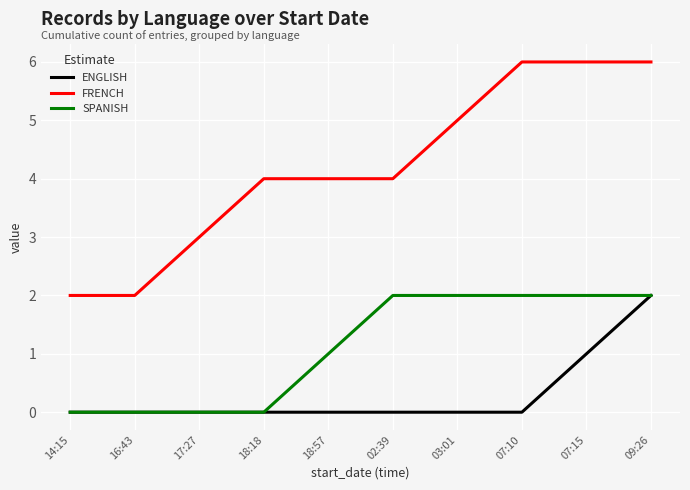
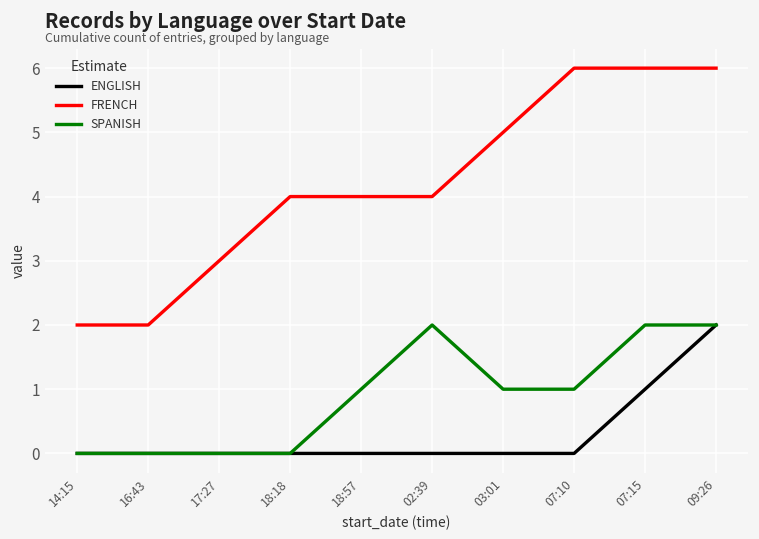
  {
    "ENGLISH": {
      "18:57": 0,
      "02:39": 0,
      "03:01": 0,
      "07:10": 0,
      "07:15": 1
    },
    "FRENCH": {
      "14:15": 2,
      "16:43": 2,
      "17:27": 3,
      "18:18": 4,
      "18:57": 4,
      "02:39": 4,
      "03:01": 5,
      "07:10": 6,
      "07:15": 6,
      "09:26": 6
    },
    "SPANISH": {
      "18:57": 1,
      "02:39": 2,
-     "03:01": 2,
-     "07:10": 2,
+     "03:01": 1,
+     "07:10": 1,
      "07:15": 2
    }
  }
